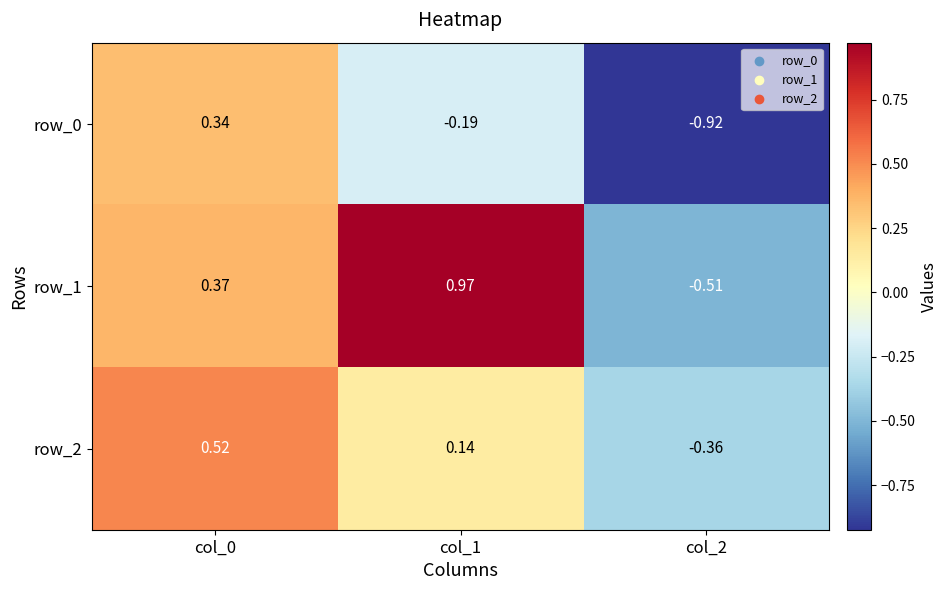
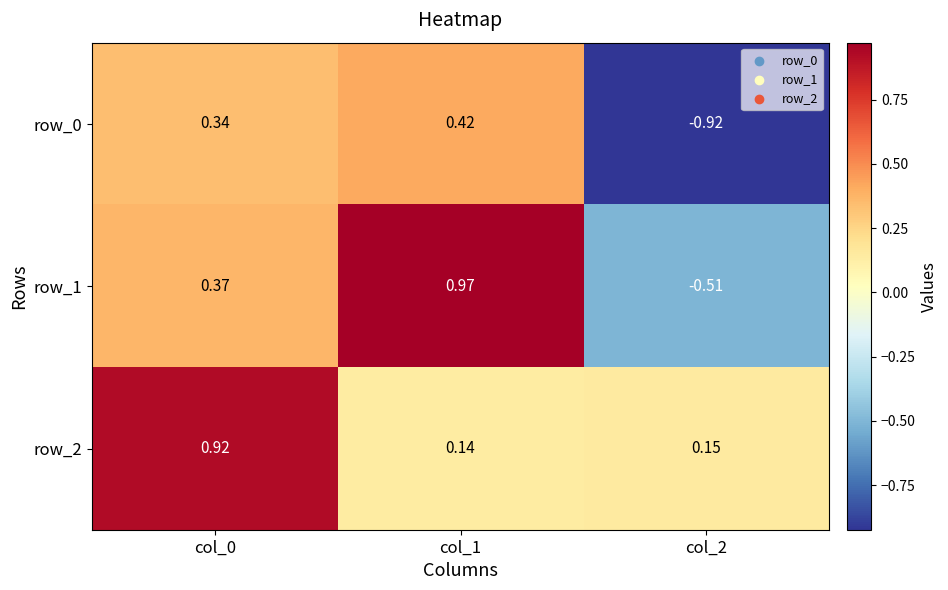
  {
    "row_0": {
      "col_0": 0.34,
-     "col_1": -0.19,
+     "col_1": 0.42,
      "col_2": -0.92
    },
    "row_1": {
      "col_0": 0.37,
      "col_1": 0.97,
      "col_2": -0.51
    },
    "row_2": {
-     "col_0": 0.52,
+     "col_0": 0.92,
      "col_1": 0.14,
-     "col_2": -0.36
+     "col_2": 0.15
    }
  }
